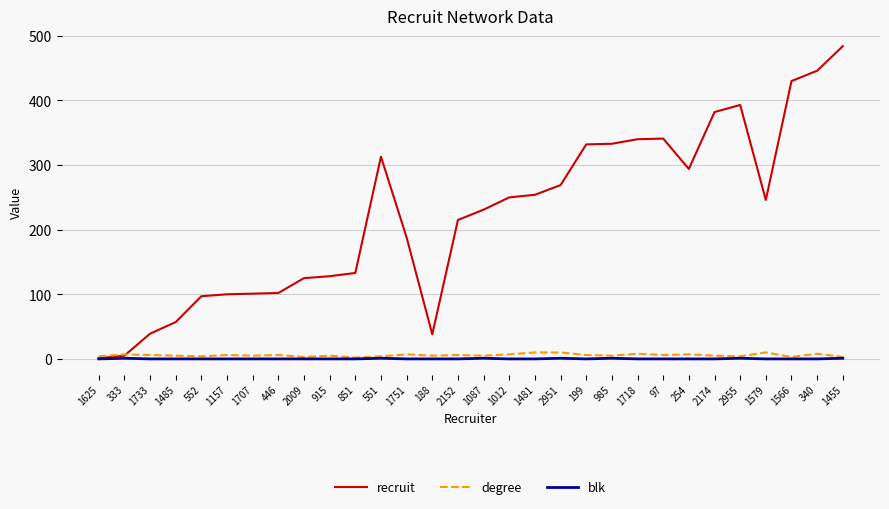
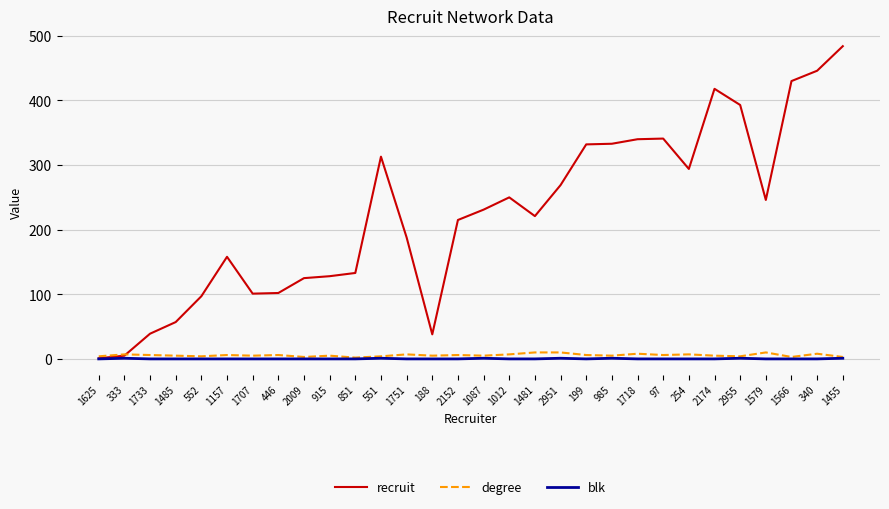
  {
    "recruit": {
      "1733": 40,
      "1485": 60,
      "552": 100,
-     "1157": 100,
+     "1157": 160,
      "1707": 100,
      "446": 100,
      "2009": 130,
      "915": 130,
      "851": 130,
      "551": 310,
      "1751": 190,
      "188": 40,
      "2152": 220,
      "1087": 230,
      "1012": 250,
-     "1481": 250,
+     "1481": 220,
      "2951": 270,
      "199": 330,
      "985": 330,
      "1718": 340,
      "97": 340,
      "254": 290,
-     "2174": 380,
+     "2174": 420,
      "2955": 390,
      "1579": 250,
      "1566": 430,
      "340": 450,
      "1455": 480
    },
    "degree": {
      "1733": 10,
      "1485": 10,
      "552": 0,
      "1157": 10,
      "1707": 10,
      "446": 10,
      "915": 10,
      "1751": 10,
      "188": 10,
      "2152": 10,
      "1012": 10,
      "1481": 10,
      "2951": 10,
      "199": 10,
      "1718": 10,
      "97": 10,
      "254": 10,
      "2174": 10,
      "1579": 10,
      "340": 10
    },
    "blk": {
      "1733": 0,
      "1485": 0,
      "552": 0,
      "1157": 0,
      "1707": 0,
      "446": 0,
      "915": 0,
      "1751": 0,
      "188": 0,
      "2152": 0,
      "1012": 0,
      "1481": 0,
      "2951": 0,
      "199": 0,
      "1718": 0,
      "97": 0,
      "254": 0,
      "2174": 0,
      "1579": 0,
      "340": 0
    }
  }
